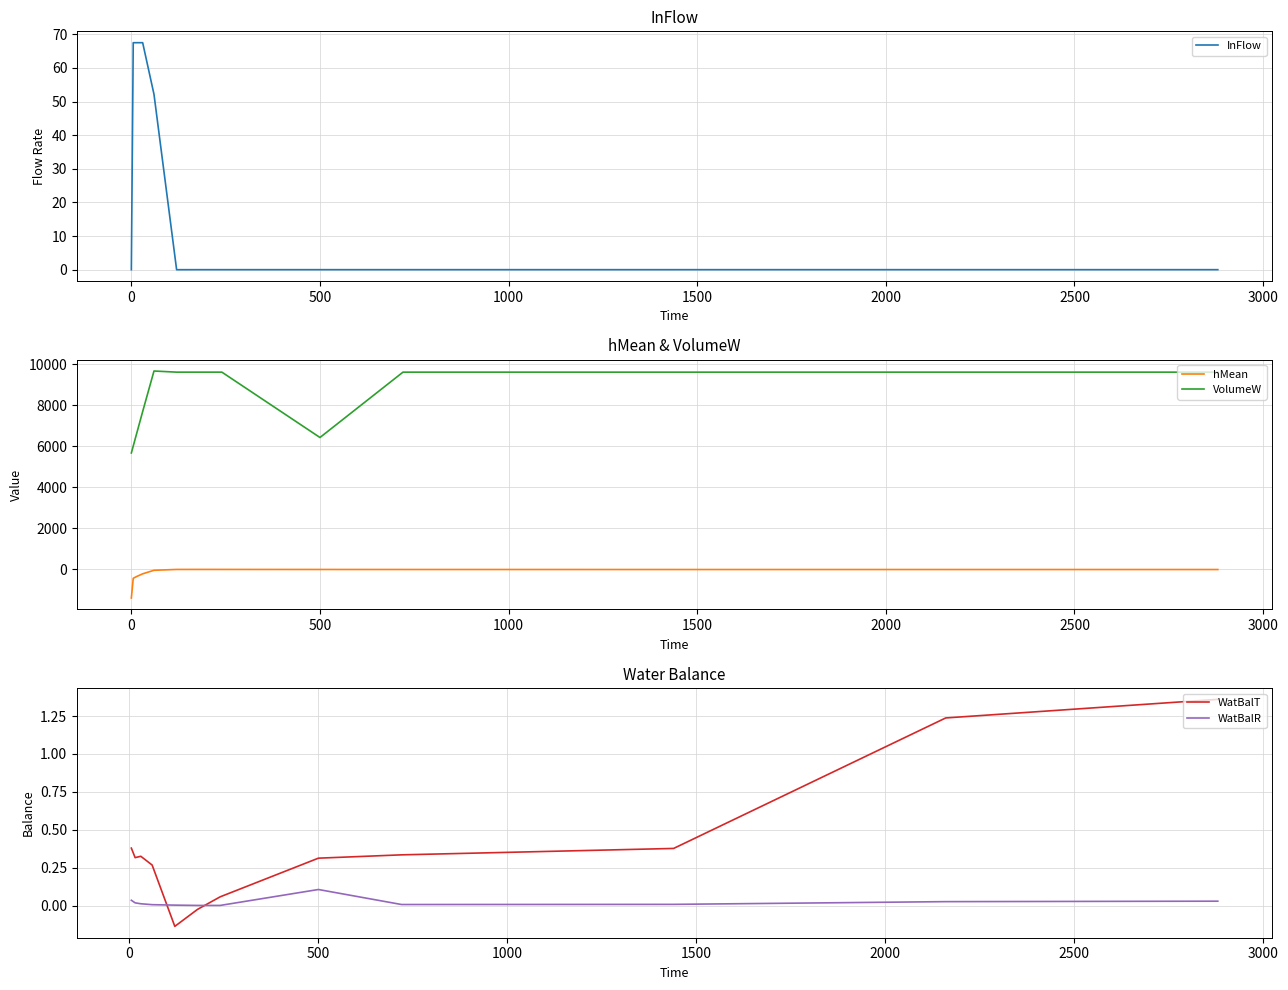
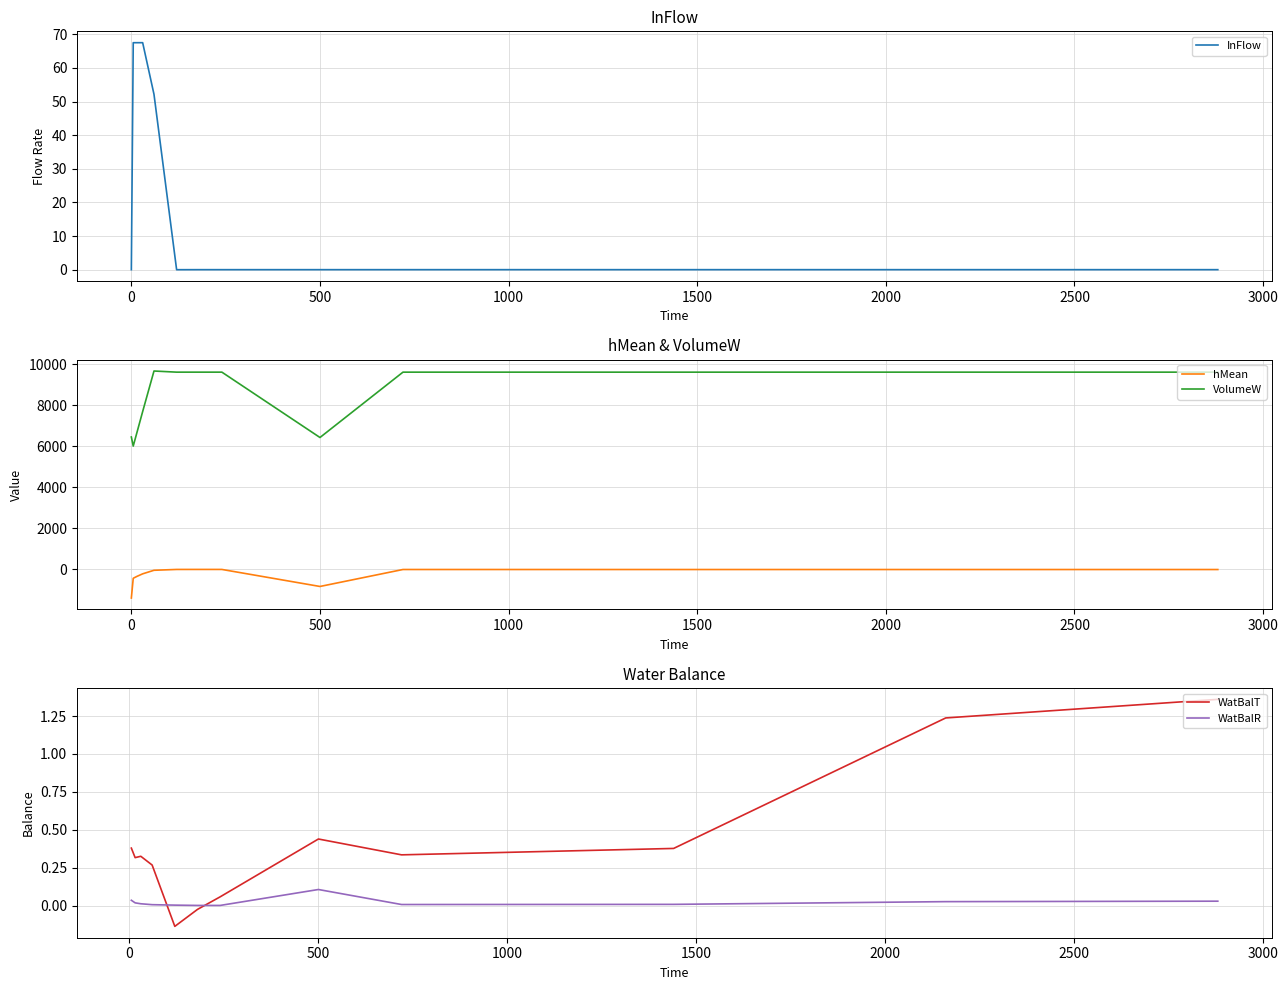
  {
    "InFlow": {
      "0": 0,
      "500": 0
    },
    "hMean & VolumeW": {
      "hMean": {
        "0": -1400,
-       "500": 0
+       "500": -900
      },
      "VolumeW": {
-       "0": 5700,
+       "0": 6500,
        "500": 6400
      }
    },
    "Water Balance": {
      "WatBalT": {
-       "500": 0.31
+       "500": 0.44
      },
      "WatBalR": {
        "500": 0.11
      }
    }
  }
